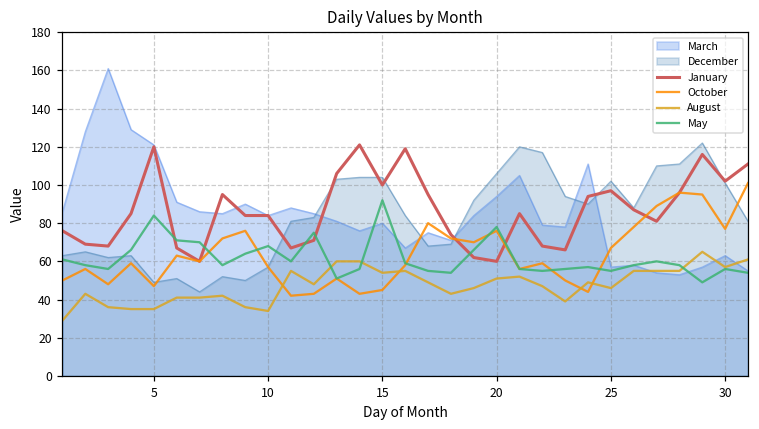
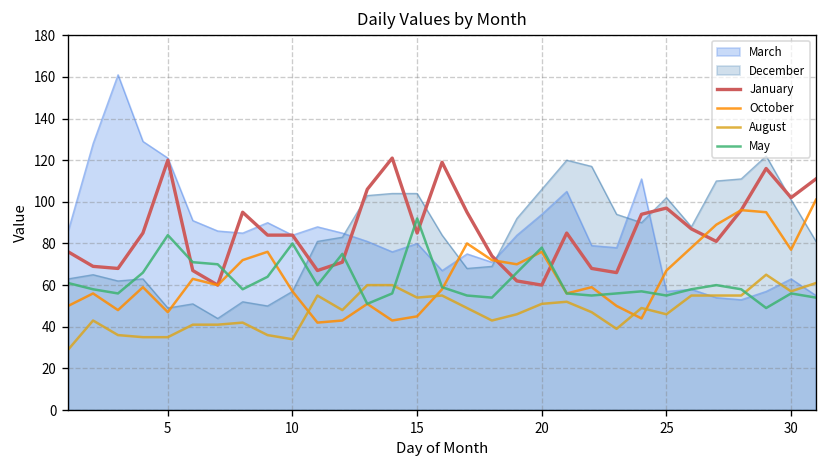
  {
    "January": {
-     "15": 100,
+     "15": 85,
      "20": 60,
      "25": 97
    },
    "May": {
      "5": 84,
-     "10": 68,
+     "10": 80,
      "15": 92,
      "20": 78,
      "25": 55
    }
  }
